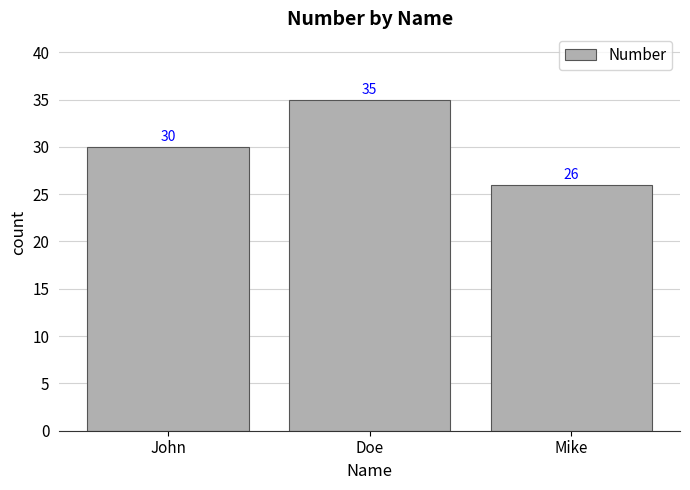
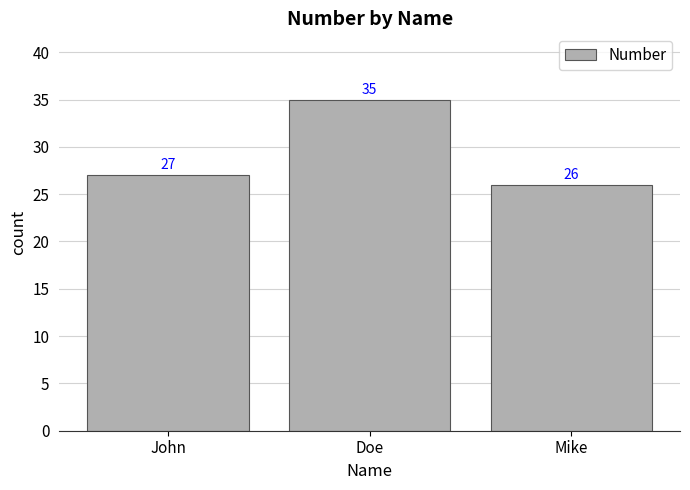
  {
-   "John": 30,
+   "John": 27,
    "Doe": 35,
    "Mike": 26
  }
